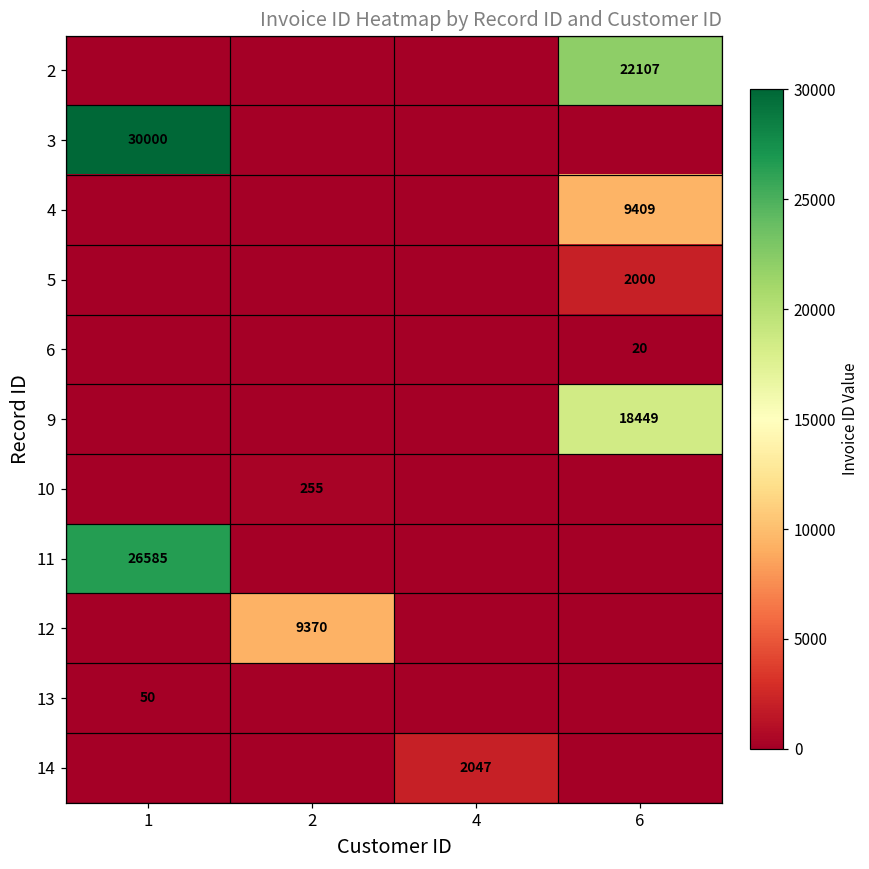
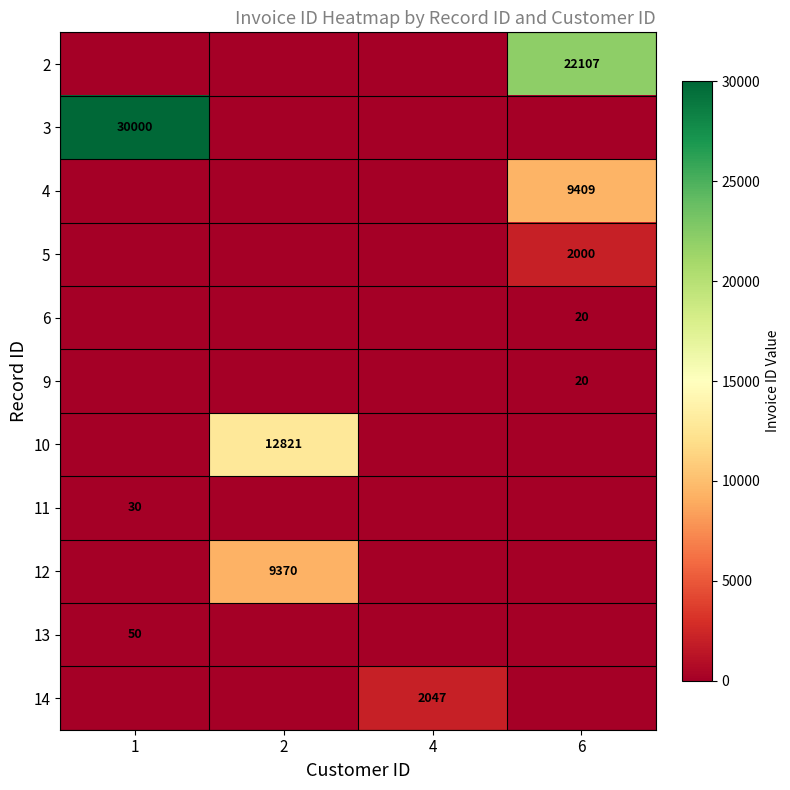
  {
    "2": {
      "6": 22107
    },
    "3": {
      "1": 30000
    },
    "4": {
      "6": 9409
    },
    "5": {
      "6": 2000
    },
    "6": {
      "6": 20
    },
    "9": {
-     "6": 18449
+     "6": 20
    },
    "10": {
-     "2": 255
+     "2": 12821
    },
    "11": {
-     "1": 26585
+     "1": 30
    },
    "12": {
      "2": 9370
    },
    "13": {
      "1": 50
    },
    "14": {
      "4": 2047
    }
  }
